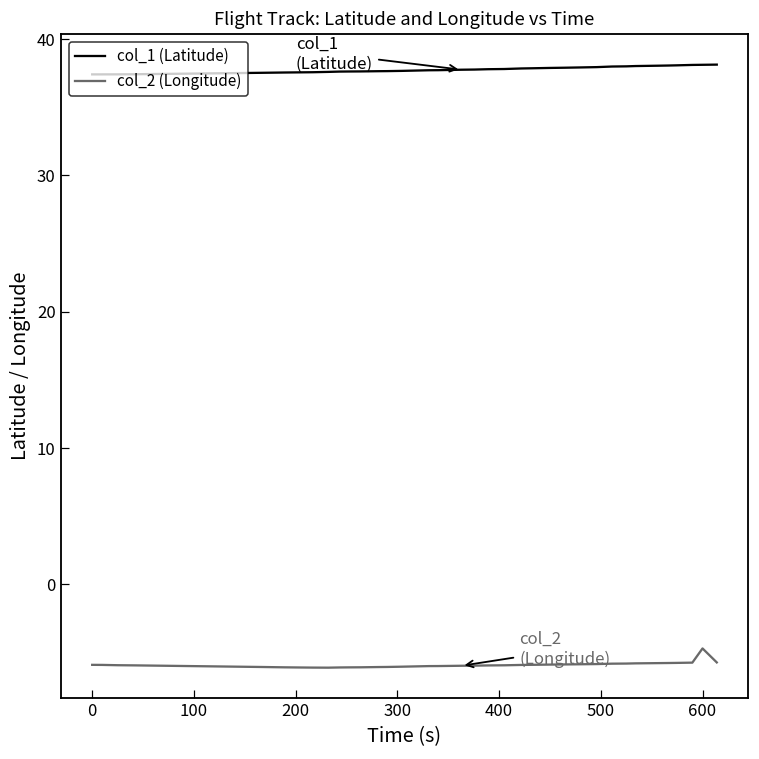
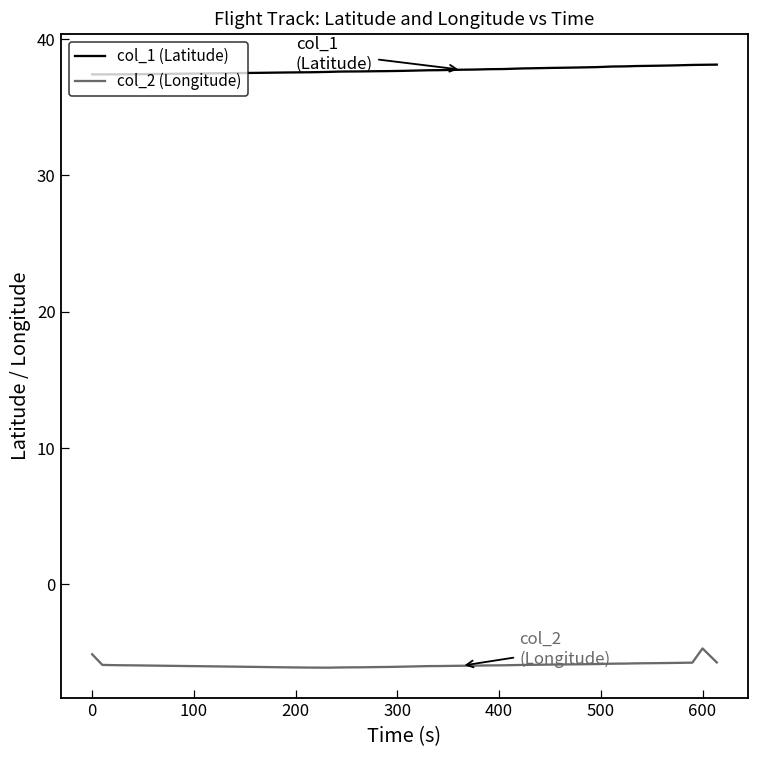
  {
    "col_1 (Latitude)": {
      "600": 38.1
    },
    "col_2 (Longitude)": {
-     "0": -5.9,
+     "0": -5.1,
      "600": -4.7
    }
  }
